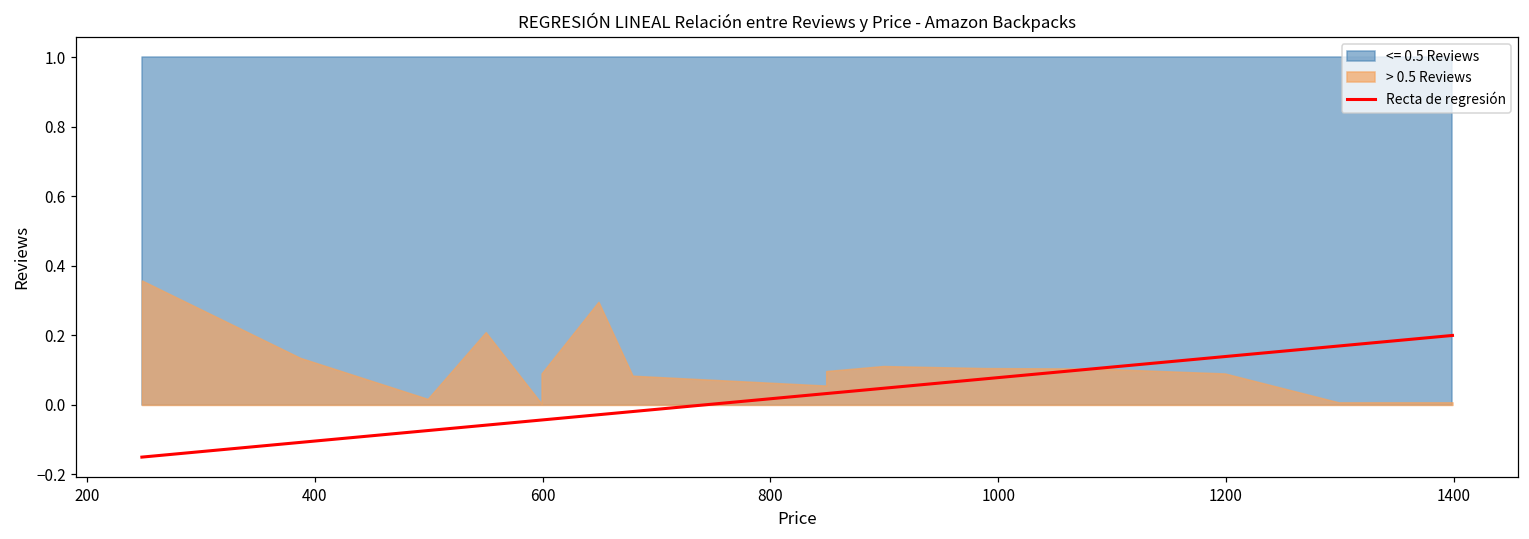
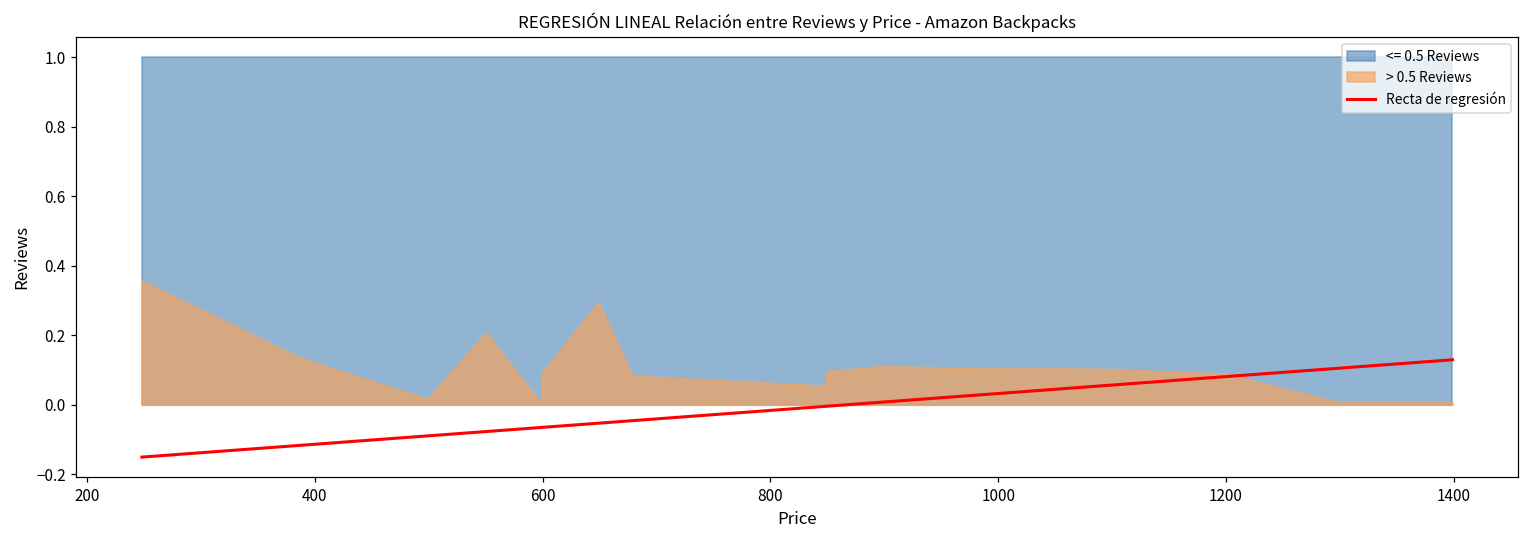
  {
    "Recta de regresión": {
-     "1400": 0.20
+     "1400": 0.13
    }
  }
